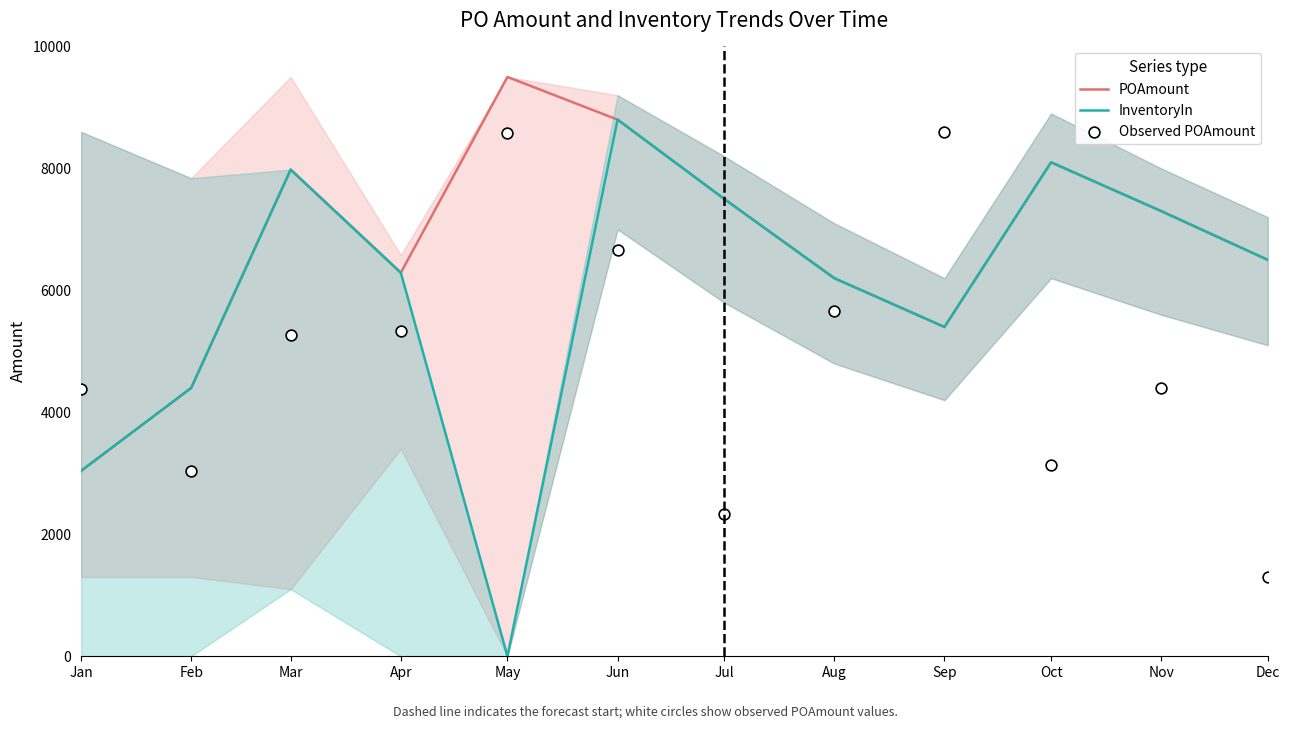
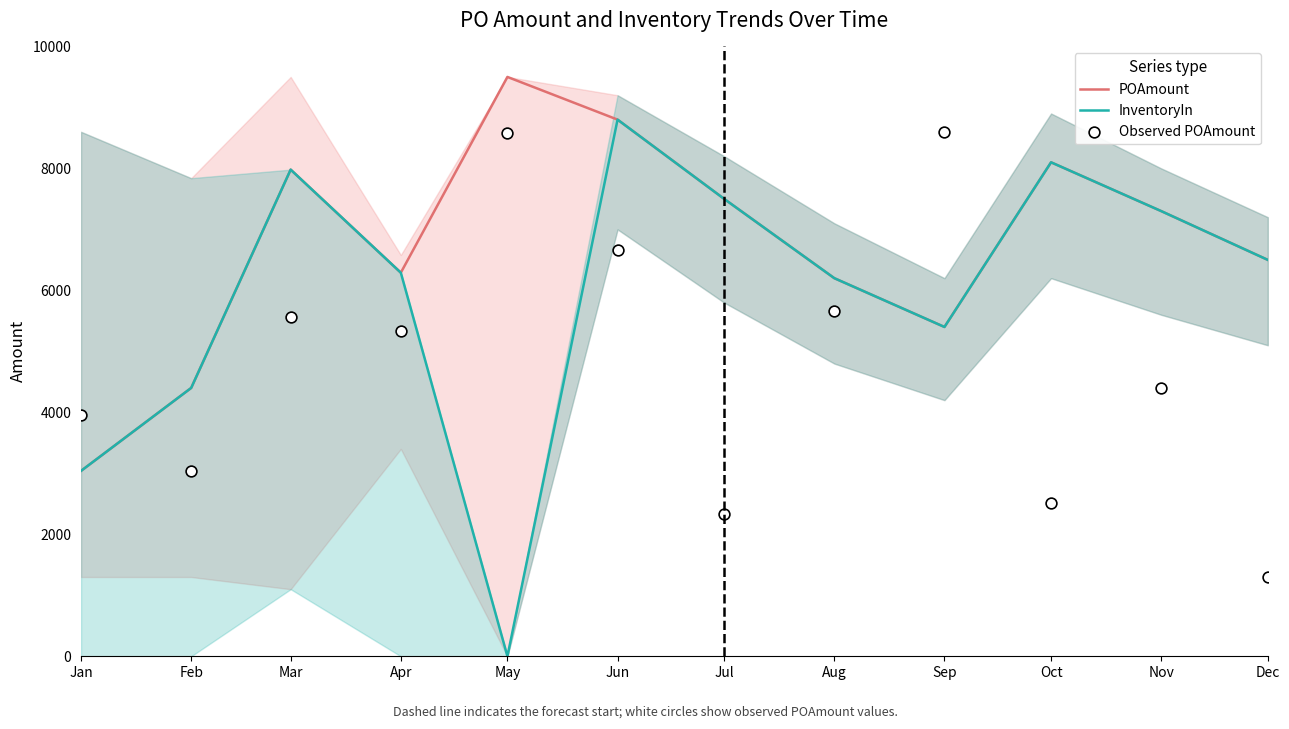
  {
    "Observed POAmount": {
-     "Jan": 4400,
-     "Mar": 5300,
-     "Oct": 3100
+     "Jan": 4000,
+     "Mar": 5600,
+     "Oct": 2500
    }
  }
